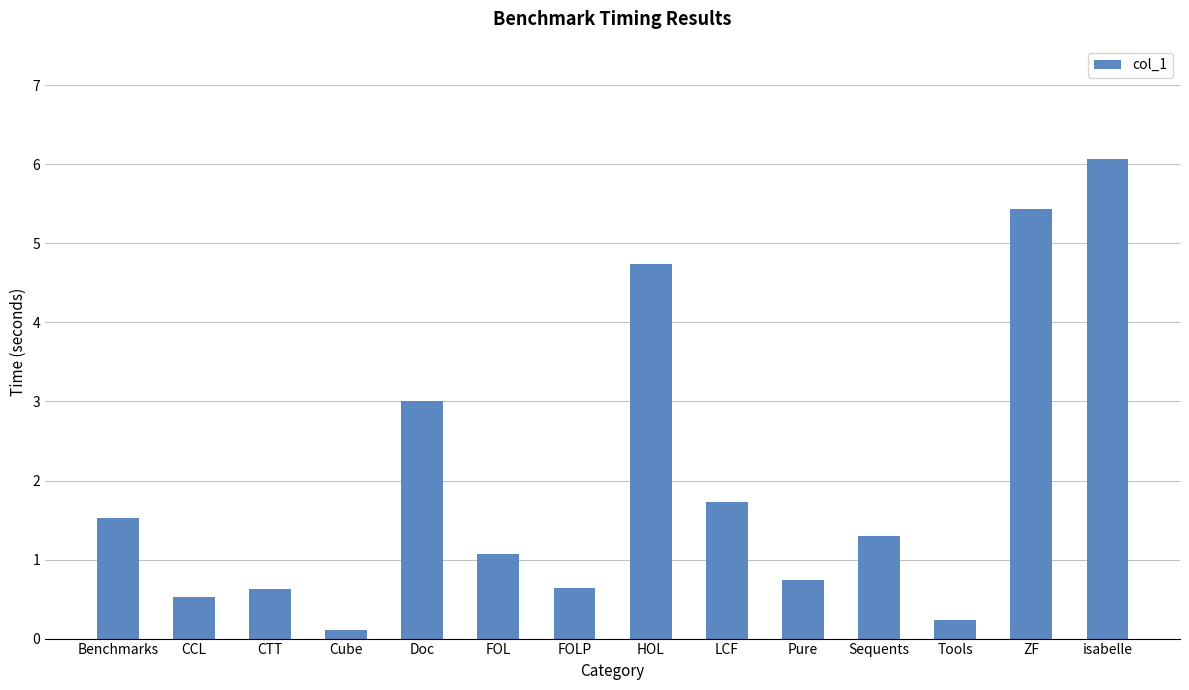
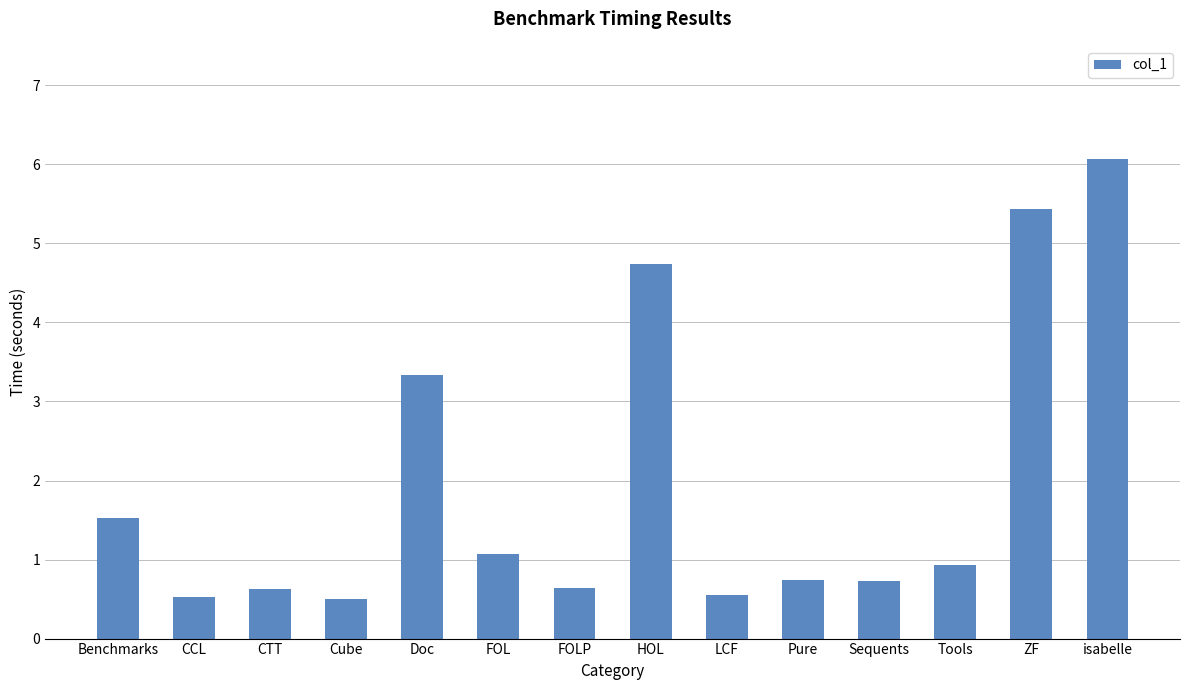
  {
    "Benchmarks": 1.5,
    "CCL": 0.5,
    "CTT": 0.6,
-   "Cube": 0.1,
-   "Doc": 3.0,
+   "Cube": 0.5,
+   "Doc": 3.3,
    "FOL": 1.1,
    "FOLP": 0.6,
    "HOL": 4.7,
-   "LCF": 1.7,
+   "LCF": 0.6,
    "Pure": 0.7,
-   "Sequents": 1.3,
-   "Tools": 0.2,
+   "Sequents": 0.7,
+   "Tools": 0.9,
    "ZF": 5.4,
    "isabelle": 6.1
  }
